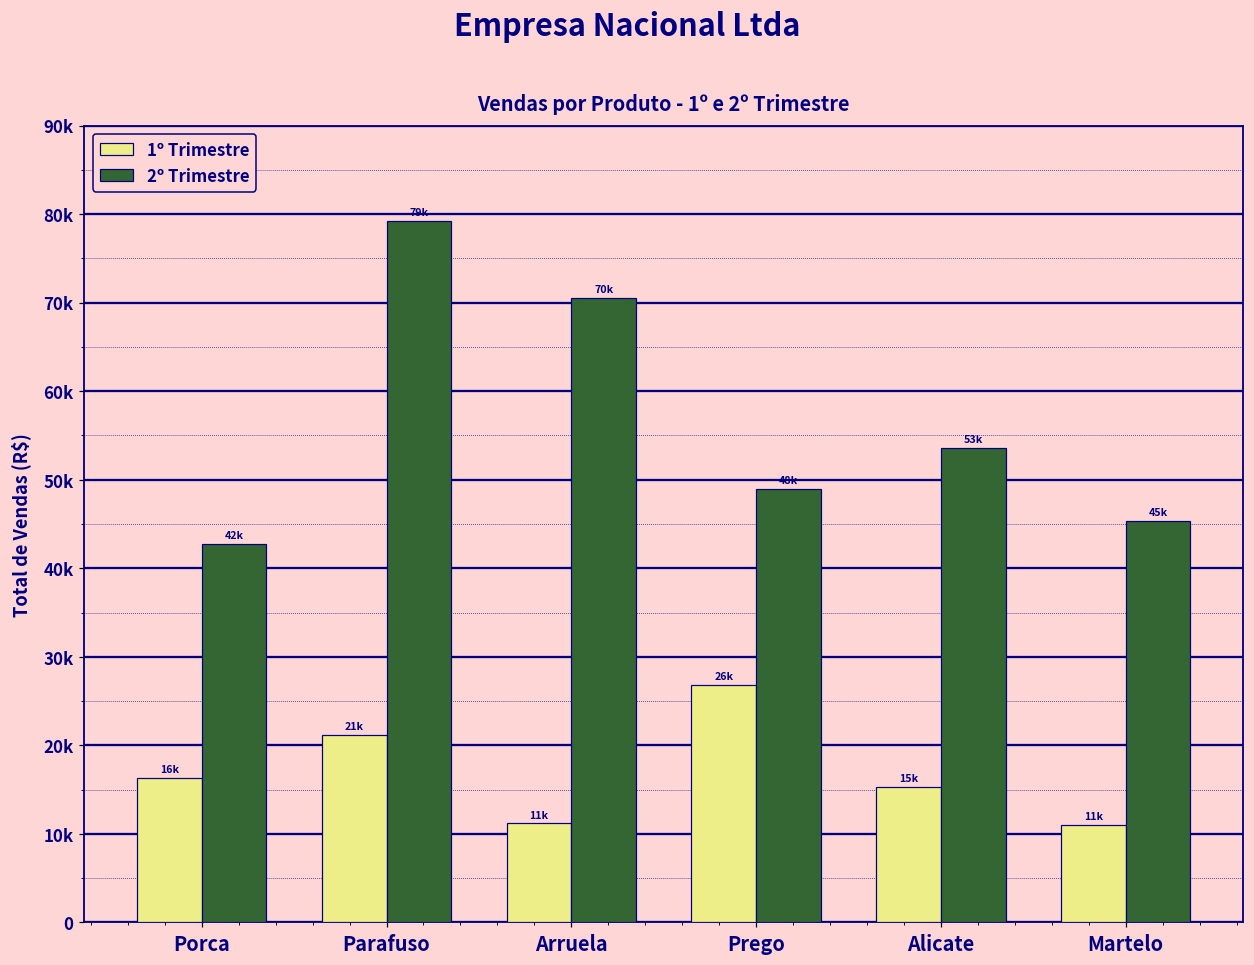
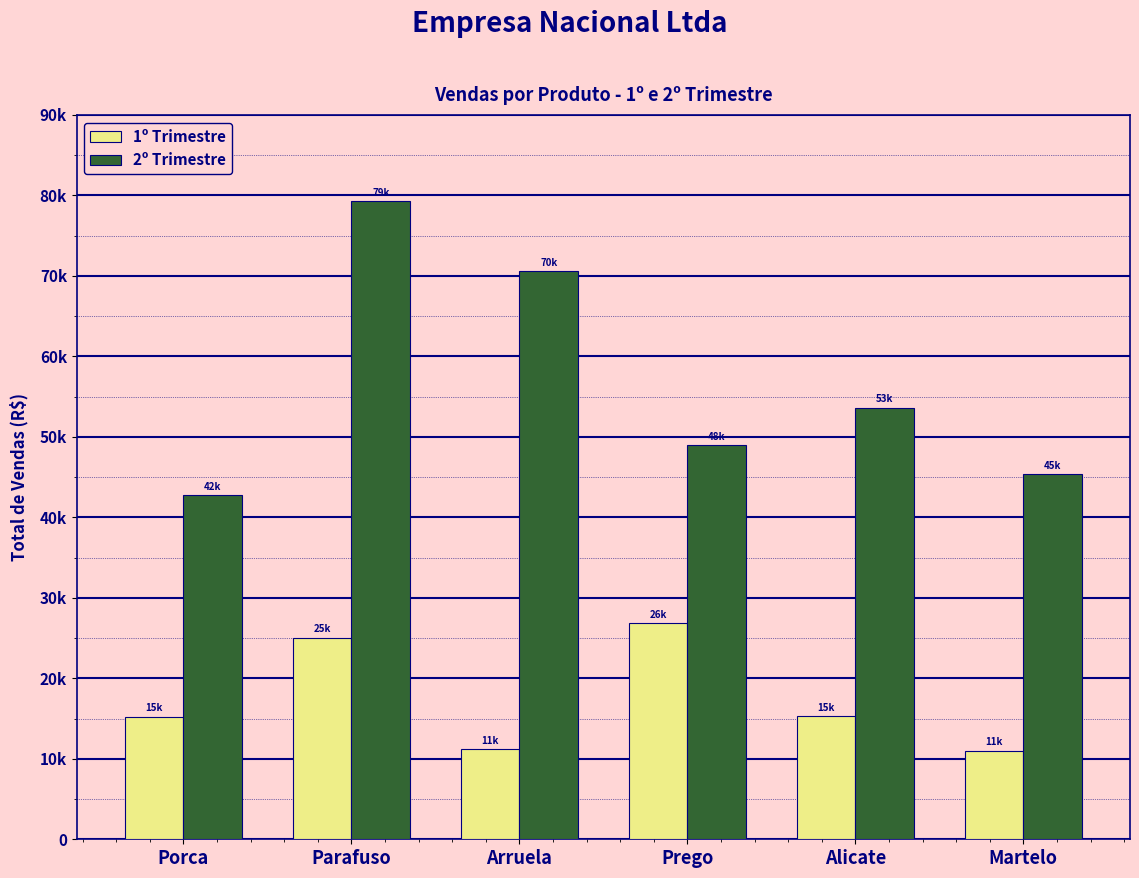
  {
    "1º Trimestre": {
-     "Porca": "16k",
-     "Parafuso": "21k",
+     "Porca": "15k",
+     "Parafuso": "25k",
      "Arruela": "11k",
      "Alicate": "15k",
      "Martelo": "11k"
    },
    "2º Trimestre": {
      "Parafuso": "79k",
      "Martelo": "45k"
    }
  }
